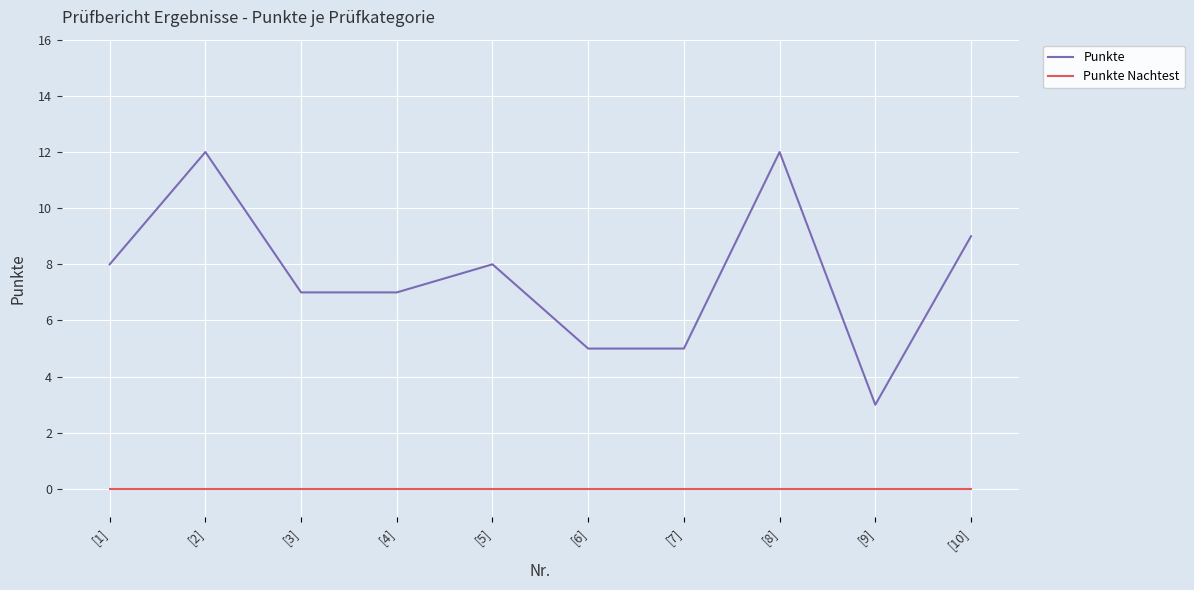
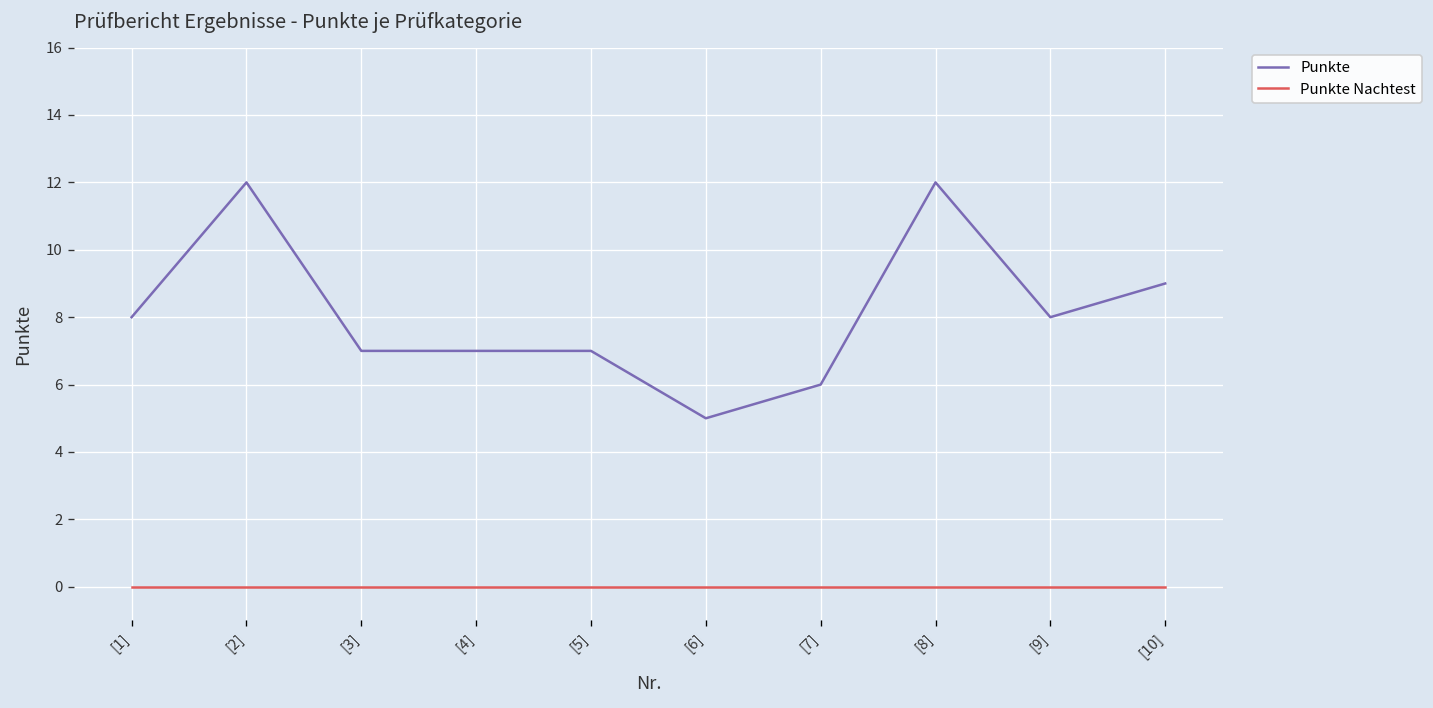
  {
    "Punkte": {
      "[1]": 8,
      "[2]": 12,
      "[3]": 7,
      "[4]": 7,
-     "[5]": 8,
+     "[5]": 7,
      "[6]": 5,
-     "[7]": 5,
+     "[7]": 6,
      "[8]": 12,
-     "[9]": 3,
+     "[9]": 8,
      "[10]": 9
    },
    "Punkte Nachtest": {
      "[1]": 0,
      "[2]": 0,
      "[3]": 0,
      "[4]": 0,
      "[5]": 0,
      "[6]": 0,
      "[7]": 0,
      "[8]": 0,
      "[9]": 0,
      "[10]": 0
    }
  }
